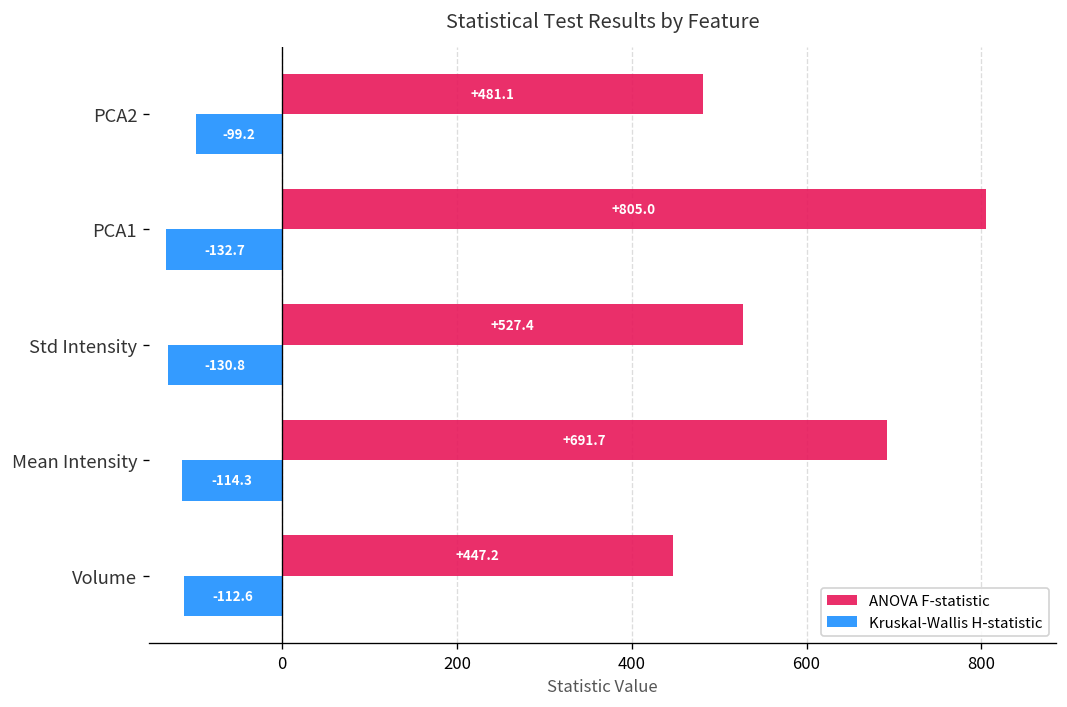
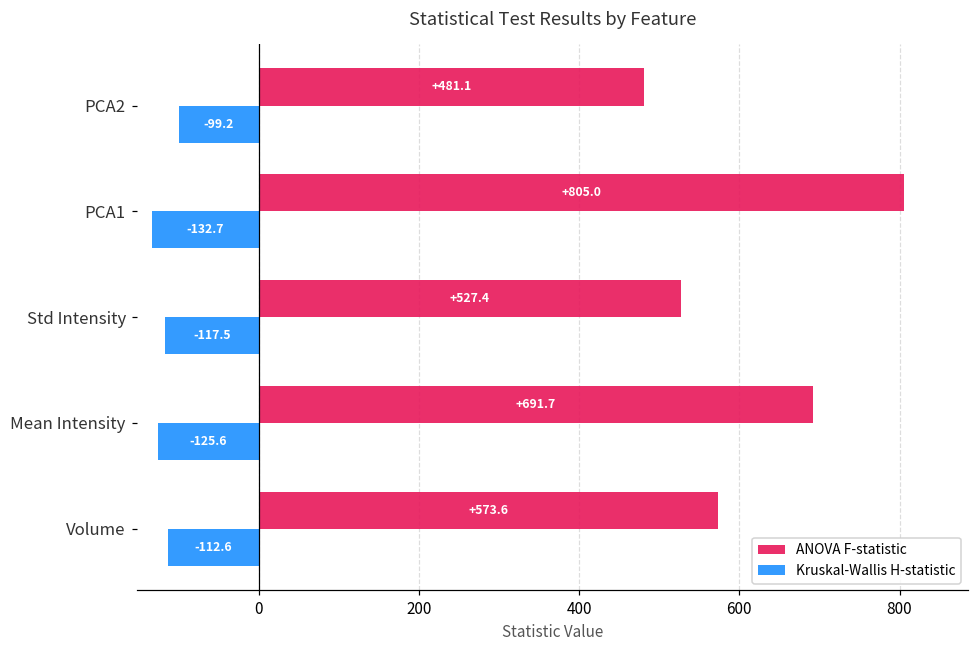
  {
    "ANOVA F-statistic": {
      "PCA2": "+481.1",
      "PCA1": "+805.0",
      "Std Intensity": "+527.4",
      "Mean Intensity": "+691.7",
-     "Volume": "+447.2"
+     "Volume": "+573.6"
    },
    "Kruskal-Wallis H-statistic": {
      "PCA2": "-99.2",
      "PCA1": "-132.7",
-     "Std Intensity": "-130.8",
-     "Mean Intensity": "-114.3",
+     "Std Intensity": "-117.5",
+     "Mean Intensity": "-125.6",
      "Volume": "-112.6"
    }
  }
